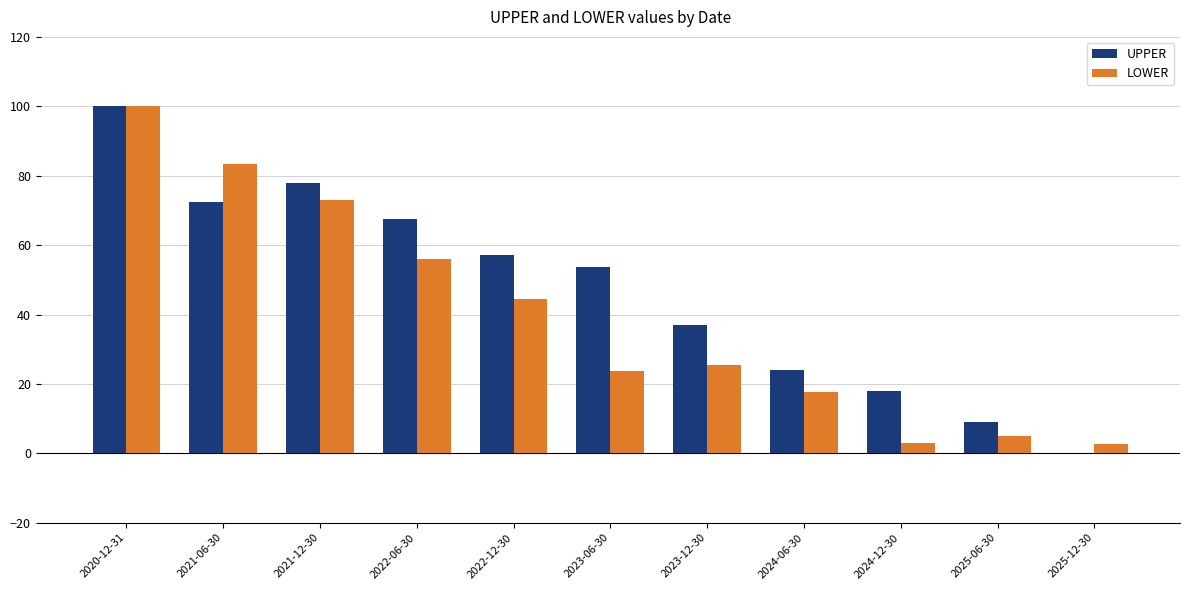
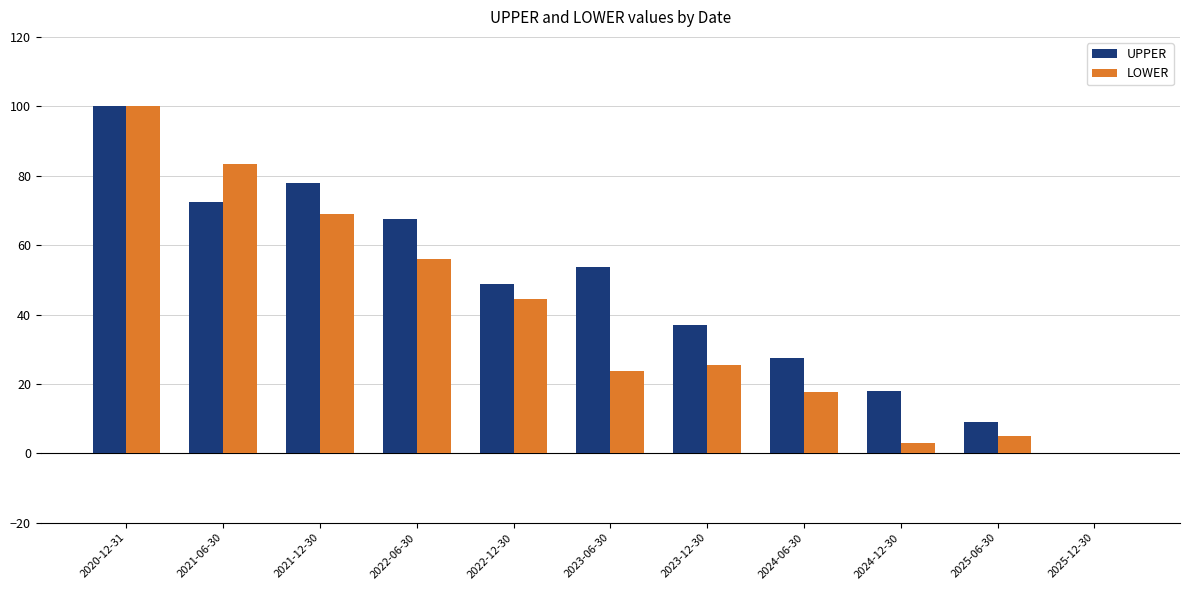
  {
    "UPPER": {
      "2020-12-31": 100,
      "2021-06-30": 72,
      "2021-12-30": 78,
      "2022-06-30": 67,
-     "2022-12-30": 57,
+     "2022-12-30": 49,
      "2023-06-30": 54,
      "2023-12-30": 37,
-     "2024-06-30": 24,
+     "2024-06-30": 27,
      "2024-12-30": 18,
      "2025-06-30": 9,
      "2025-12-30": 0
    },
    "LOWER": {
      "2020-12-31": 100,
      "2021-06-30": 83,
-     "2021-12-30": 73,
+     "2021-12-30": 69,
      "2022-06-30": 56,
      "2022-12-30": 44,
      "2023-06-30": 24,
      "2023-12-30": 25,
      "2024-06-30": 18,
      "2024-12-30": 3,
      "2025-06-30": 5,
-     "2025-12-30": 3
+     "2025-12-30": 0
    }
  }
